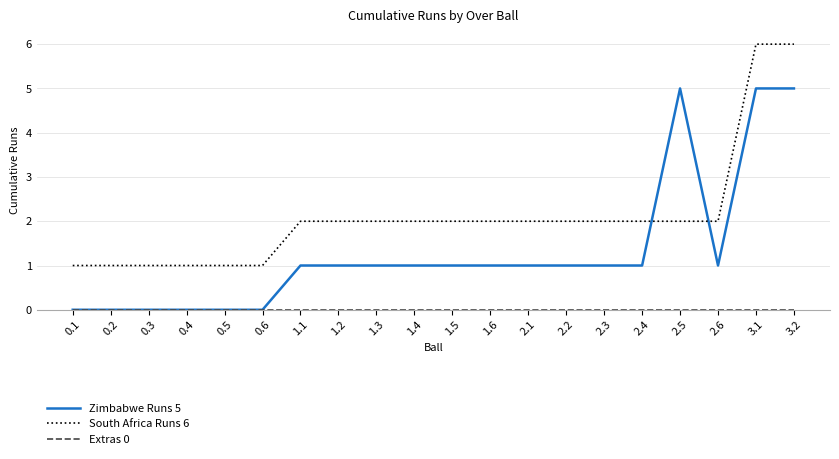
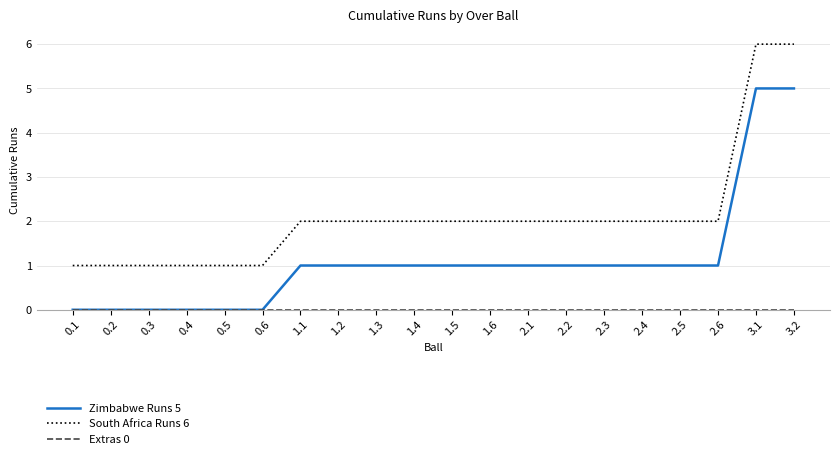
  {
    "Zimbabwe Runs 5": {
      "1.1": 1,
      "1.2": 1,
      "1.3": 1,
      "1.4": 1,
      "1.5": 1,
      "1.6": 1,
      "2.1": 1,
      "2.2": 1,
      "2.3": 1,
      "2.4": 1,
-     "2.5": 5,
+     "2.5": 1,
      "2.6": 1,
      "3.1": 5,
      "3.2": 5
    },
    "South Africa Runs 6": {
      "0.1": 1,
      "0.2": 1,
      "0.3": 1,
      "0.4": 1,
      "0.5": 1,
      "0.6": 1,
      "1.1": 2,
      "1.2": 2,
      "1.3": 2,
      "1.4": 2,
      "1.5": 2,
      "1.6": 2,
      "2.1": 2,
      "2.2": 2,
      "2.3": 2,
      "2.4": 2,
      "2.5": 2,
      "2.6": 2,
      "3.1": 6,
      "3.2": 6
    },
    "Extras 0": {
      "1.1": 0,
      "1.2": 0,
      "1.3": 0,
      "1.4": 0,
      "1.5": 0,
      "1.6": 0,
      "2.1": 0,
      "2.2": 0,
      "2.3": 0,
      "2.4": 0,
      "2.5": 0,
      "2.6": 0,
      "3.1": 0,
      "3.2": 0
    }
  }
